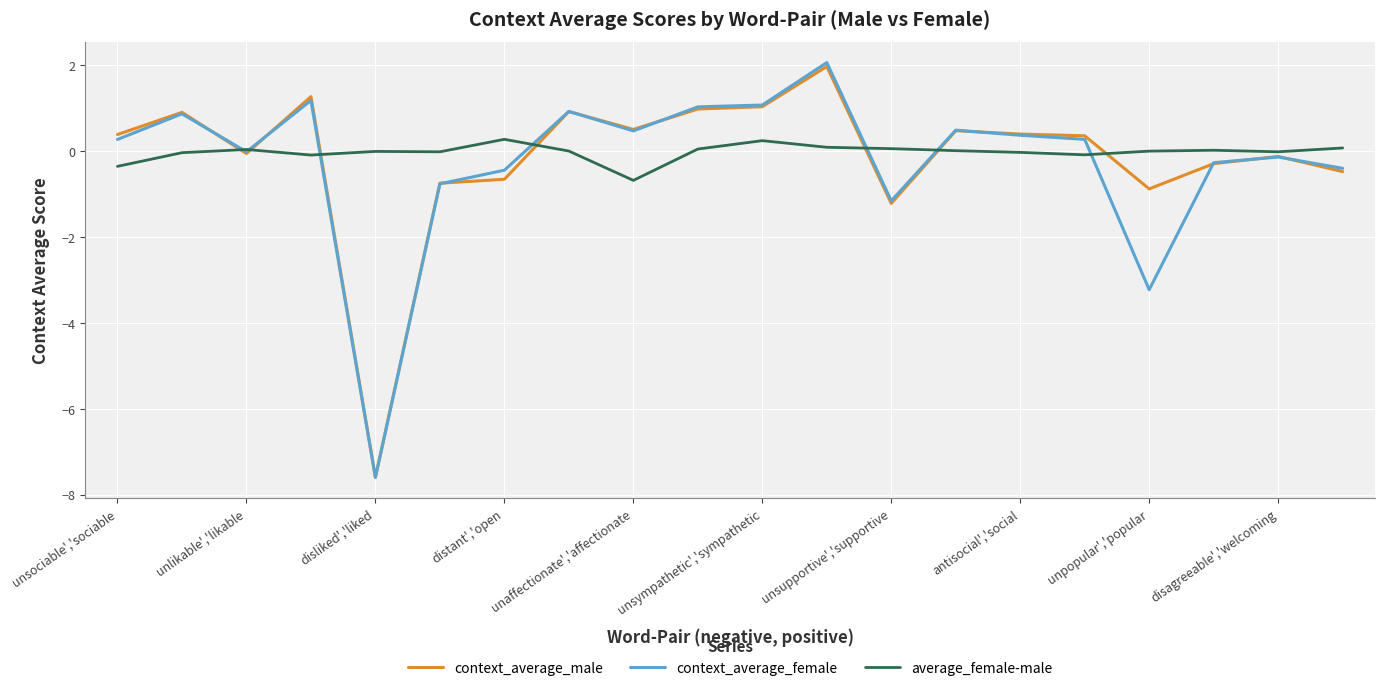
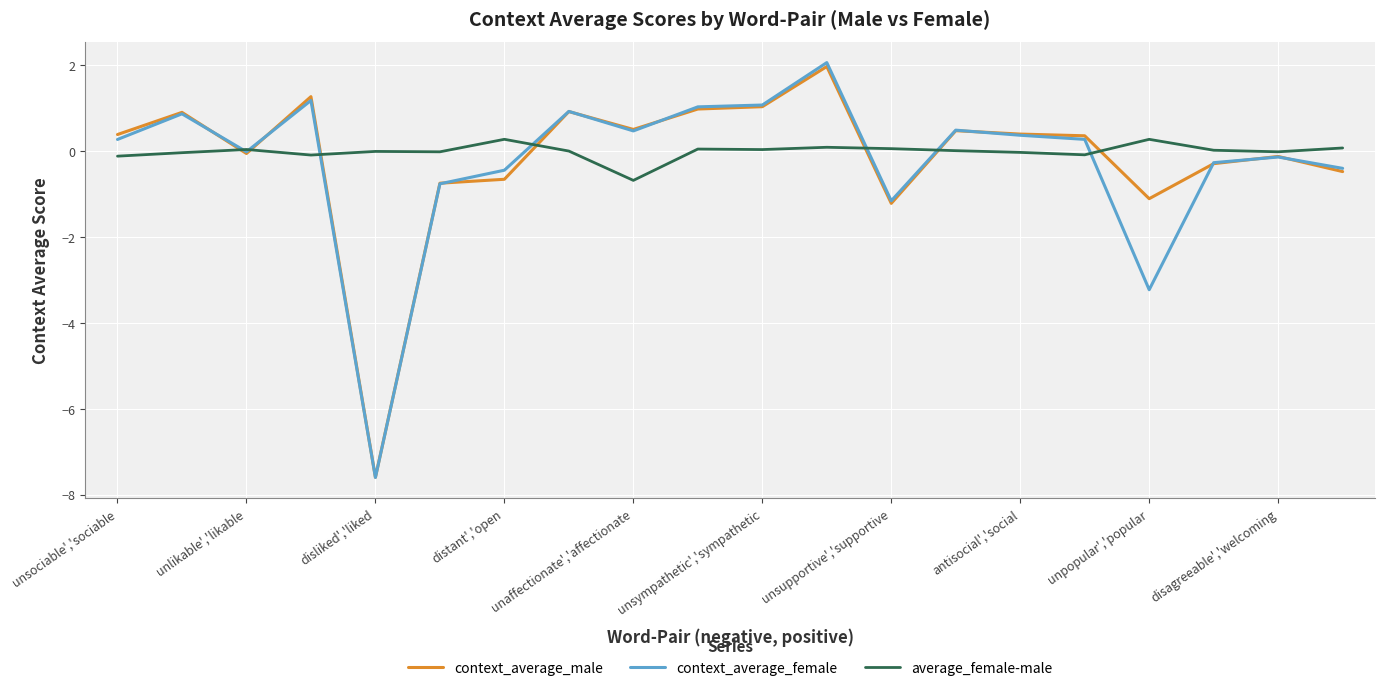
  {
    "context_average_male": {
      "unsociable','sociable": 0.4,
      "distant','open": -0.7,
      "unsupportive','supportive": -1.2,
-     "unpopular','popular": -0.9
+     "unpopular','popular": -1.1
    },
    "context_average_female": {
      "unsociable','sociable": 0.3,
      "distant','open": -0.4,
      "unsupportive','supportive": -1.2,
      "unpopular','popular": -3.2
    },
    "average_female-male": {
-     "unsociable','sociable": -0.4,
+     "unsociable','sociable": -0.1,
      "disliked','liked": 0.0,
      "distant','open": 0.3,
      "unaffectionate','affectionate": -0.7,
-     "unsympathetic','sympathetic": 0.2,
+     "unsympathetic','sympathetic": 0.0,
      "unsupportive','supportive": 0.1,
      "antisocial','social": 0.0,
-     "unpopular','popular": 0.0,
+     "unpopular','popular": 0.3,
      "disagreeable','welcoming": 0.0
    }
  }
